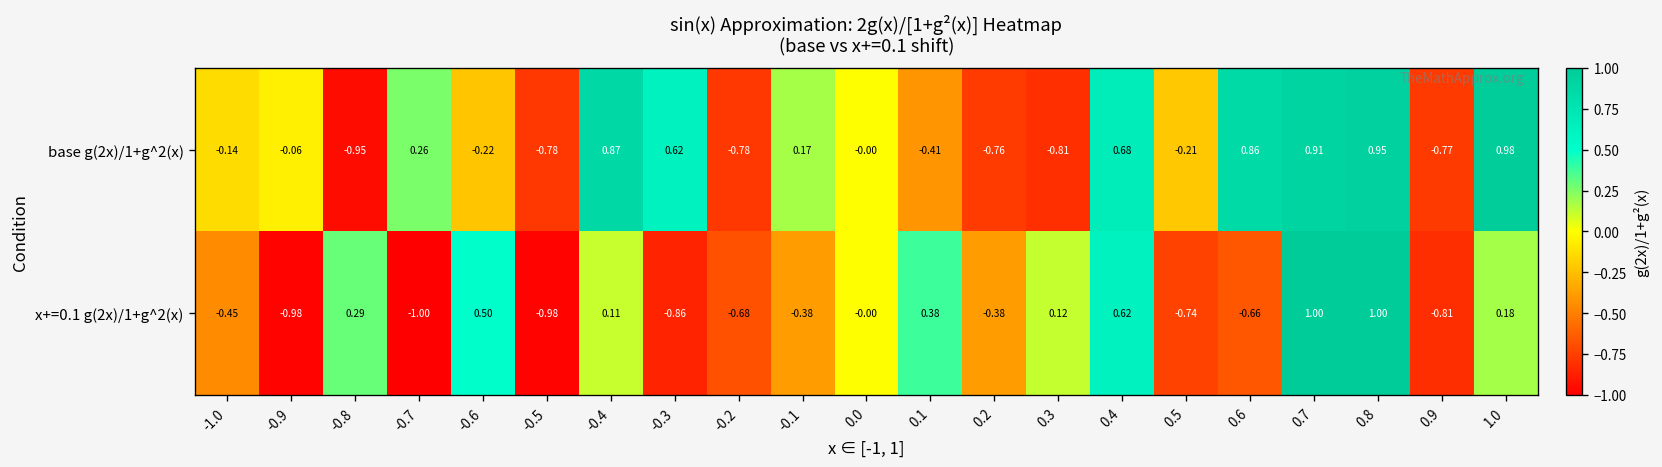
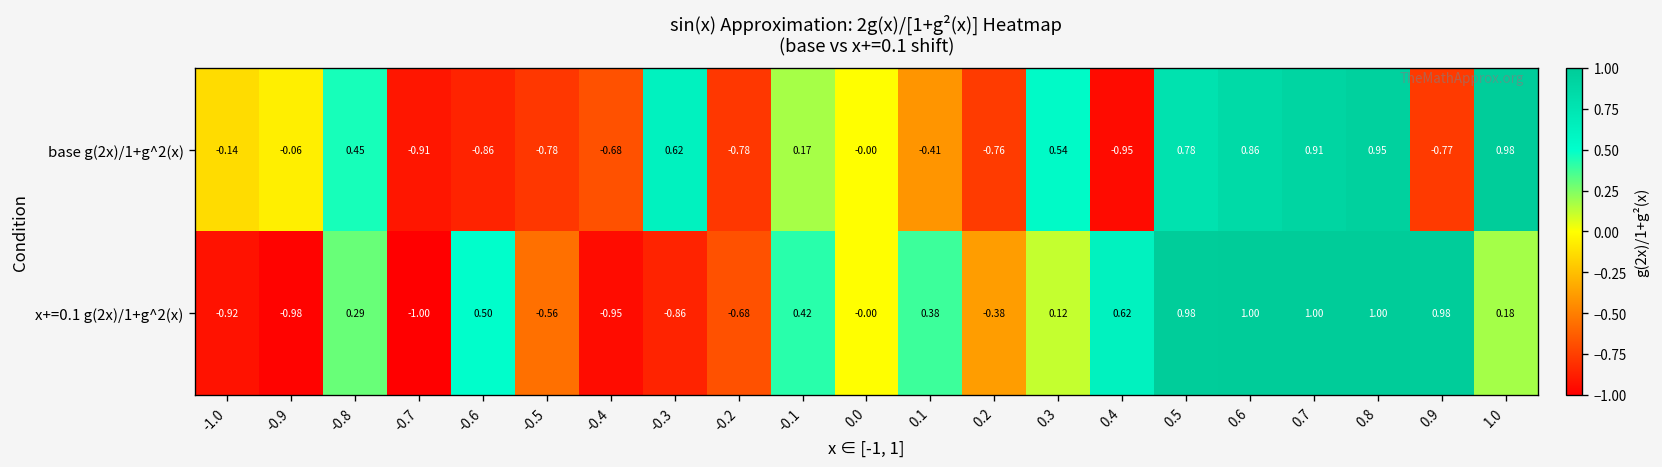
  {
    "base g(2x)/1+g^2(x)": {
      "-1.0": -0.14,
      "-0.9": -0.06,
-     "-0.8": -0.95,
-     "-0.7": 0.26,
-     "-0.6": -0.22,
+     "-0.8": 0.45,
+     "-0.7": -0.91,
+     "-0.6": -0.86,
      "-0.5": -0.78,
-     "-0.4": 0.87,
+     "-0.4": -0.68,
      "-0.3": 0.62,
      "-0.2": -0.78,
      "-0.1": 0.17,
      "0.0": -0.00,
      "0.1": -0.41,
      "0.2": -0.76,
-     "0.3": -0.81,
-     "0.4": 0.68,
-     "0.5": -0.21,
+     "0.3": 0.54,
+     "0.4": -0.95,
+     "0.5": 0.78,
      "0.6": 0.86,
      "0.7": 0.91,
      "0.8": 0.95,
      "1.0": 0.98
    },
    "x+=0.1 g(2x)/1+g^2(x)": {
-     "-1.0": -0.45,
+     "-1.0": -0.92,
      "-0.9": -0.98,
      "-0.8": 0.29,
      "-0.7": -1.00,
      "-0.6": 0.50,
-     "-0.5": -0.98,
-     "-0.4": 0.11,
+     "-0.5": -0.56,
+     "-0.4": -0.95,
      "-0.3": -0.86,
      "-0.2": -0.68,
-     "-0.1": -0.38,
+     "-0.1": 0.42,
      "0.0": -0.00,
      "0.1": 0.38,
      "0.2": -0.38,
      "0.3": 0.12,
      "0.4": 0.62,
-     "0.5": -0.74,
-     "0.6": -0.66,
+     "0.5": 0.98,
+     "0.6": 1.00,
      "0.7": 1.00,
      "0.8": 1.00,
-     "0.9": -0.81,
+     "0.9": 0.98,
      "1.0": 0.18
    }
  }
